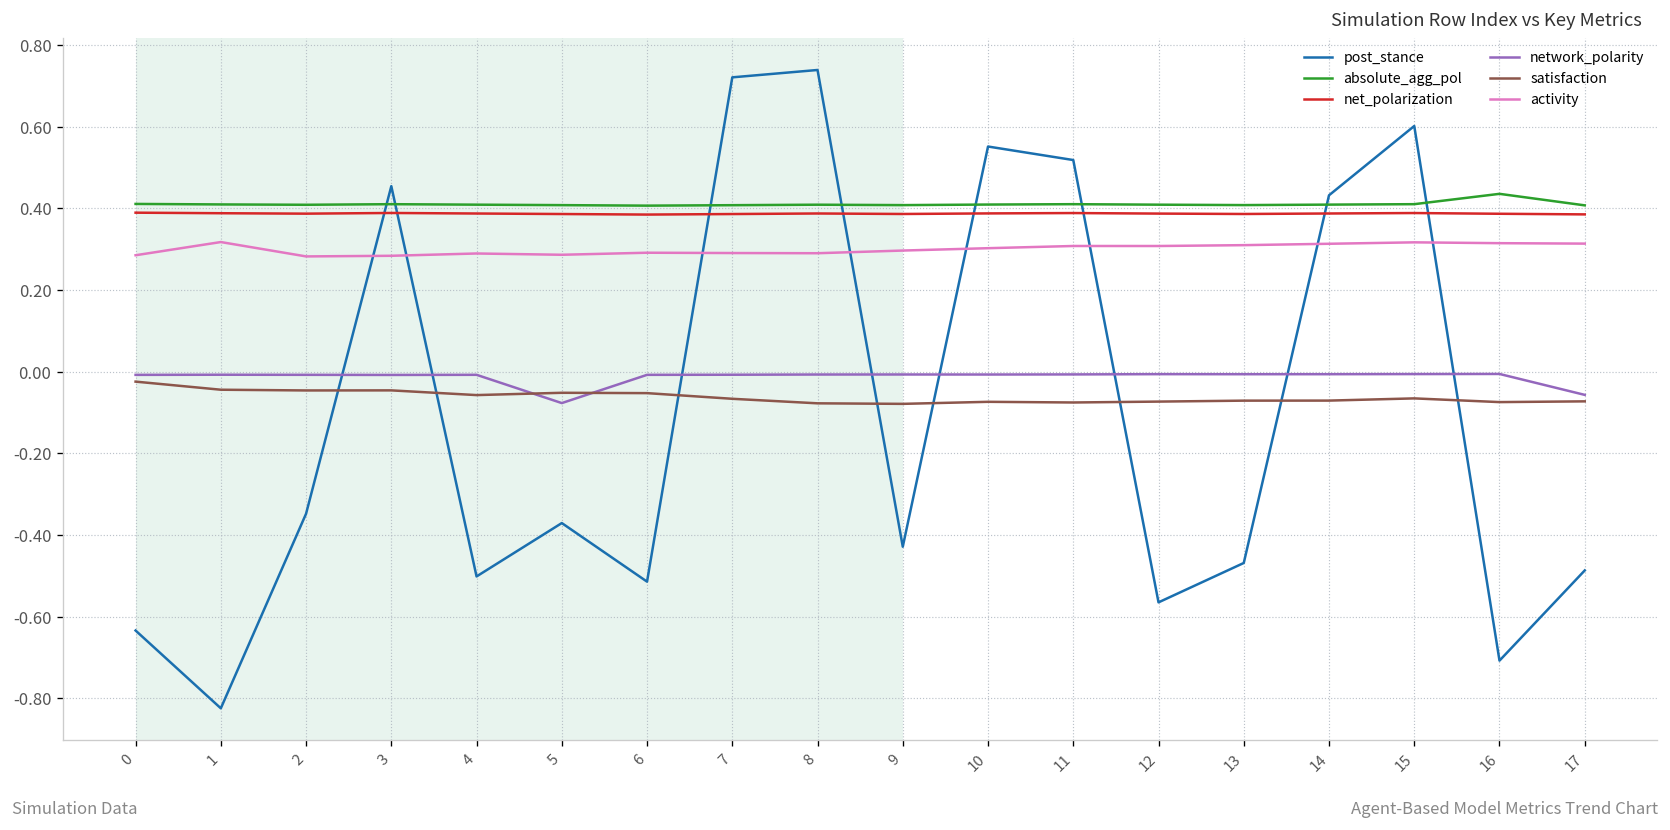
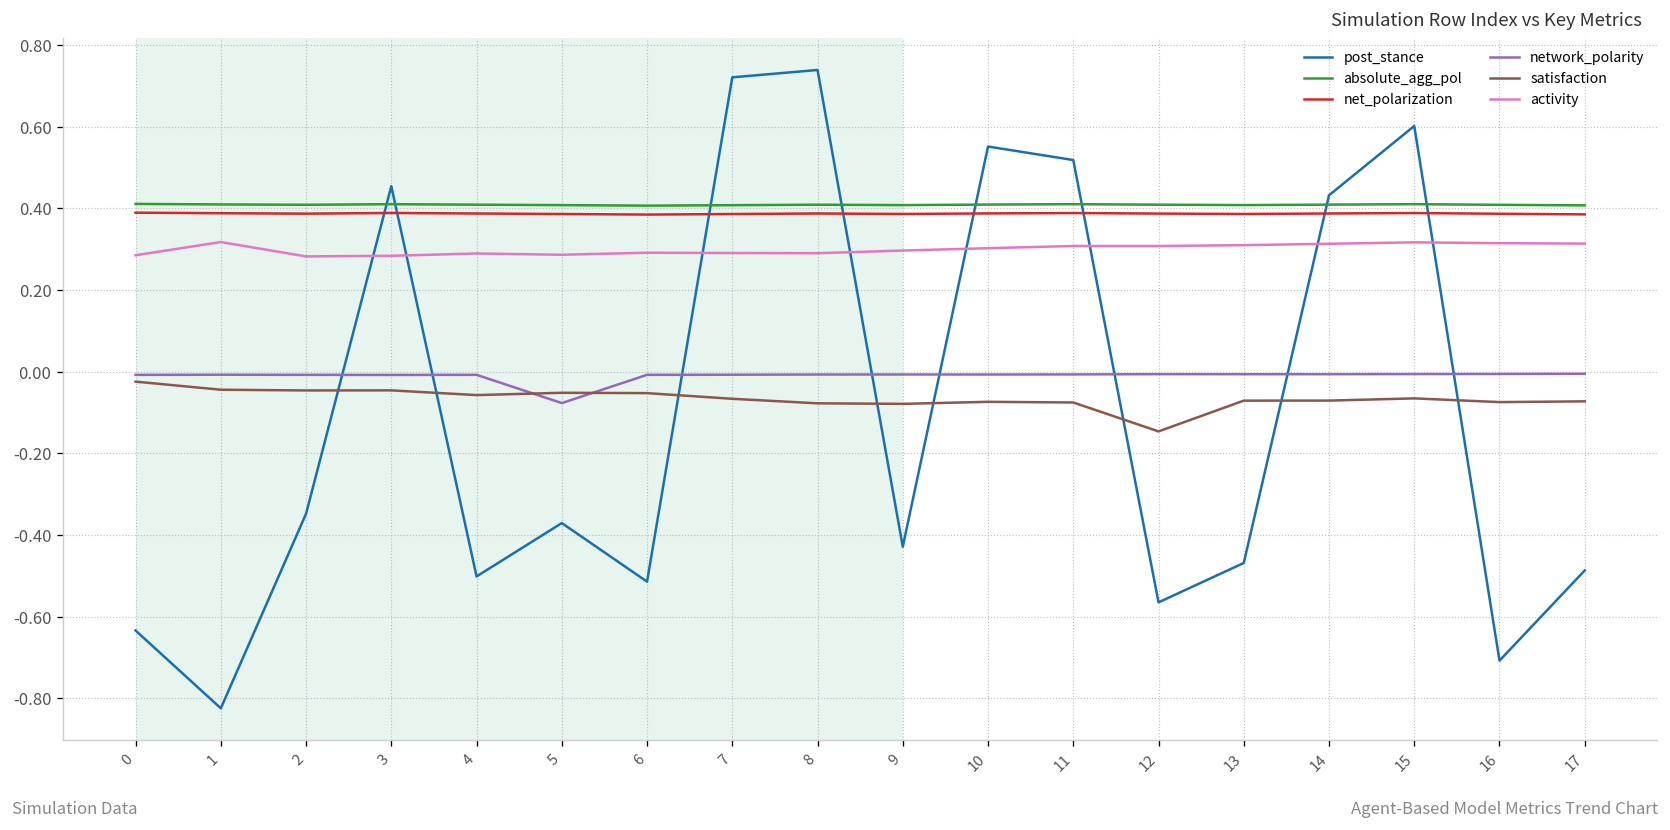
  {
    "post_stance": {
      "0": -0.63,
      "1": -0.82,
      "2": -0.35,
      "3": 0.45,
      "4": -0.50,
      "5": -0.37,
      "6": -0.51,
      "7": 0.72,
      "8": 0.74,
      "9": -0.43,
      "10": 0.55,
      "11": 0.52,
      "12": -0.56,
      "13": -0.47,
      "14": 0.43,
      "15": 0.60,
      "16": -0.71,
      "17": -0.49
    },
    "absolute_agg_pol": {
      "0": 0.41,
      "1": 0.41,
      "2": 0.41,
      "3": 0.41,
      "4": 0.41,
      "5": 0.41,
      "6": 0.41,
      "7": 0.41,
      "8": 0.41,
      "9": 0.41,
      "10": 0.41,
      "11": 0.41,
      "12": 0.41,
      "13": 0.41,
      "14": 0.41,
      "15": 0.41,
-     "16": 0.44,
+     "16": 0.41,
      "17": 0.41
    },
    "net_polarization": {
      "0": 0.39,
      "1": 0.39,
      "2": 0.39,
      "3": 0.39,
      "4": 0.39,
      "5": 0.39,
      "6": 0.39,
      "7": 0.39,
      "8": 0.39,
      "9": 0.39,
      "10": 0.39,
      "11": 0.39,
      "12": 0.39,
      "13": 0.39,
      "14": 0.39,
      "15": 0.39,
      "16": 0.39,
      "17": 0.39
    },
    "network_polarity": {
      "0": -0.01,
      "1": -0.01,
      "2": -0.01,
      "3": -0.01,
      "4": -0.01,
      "5": -0.08,
      "6": -0.01,
      "7": -0.01,
      "8": -0.01,
      "9": -0.01,
      "10": -0.01,
      "11": -0.01,
      "12": -0.01,
      "13": -0.01,
      "14": -0.01,
      "15": -0.01,
      "16": -0.01,
-     "17": -0.06
+     "17": 0.00
    },
    "satisfaction": {
      "0": -0.02,
      "1": -0.04,
      "2": -0.05,
      "3": -0.05,
      "4": -0.06,
      "5": -0.05,
      "6": -0.05,
      "7": -0.07,
      "8": -0.08,
      "9": -0.08,
      "10": -0.07,
      "11": -0.08,
-     "12": -0.07,
+     "12": -0.15,
      "13": -0.07,
      "14": -0.07,
      "15": -0.07,
      "16": -0.07,
      "17": -0.07
    },
    "activity": {
      "0": 0.29,
      "1": 0.32,
      "2": 0.28,
      "3": 0.28,
      "4": 0.29,
      "5": 0.29,
      "6": 0.29,
      "7": 0.29,
      "8": 0.29,
      "9": 0.30,
      "10": 0.30,
      "11": 0.31,
      "12": 0.31,
      "13": 0.31,
      "14": 0.31,
      "15": 0.32,
      "16": 0.32,
      "17": 0.31
    }
  }
